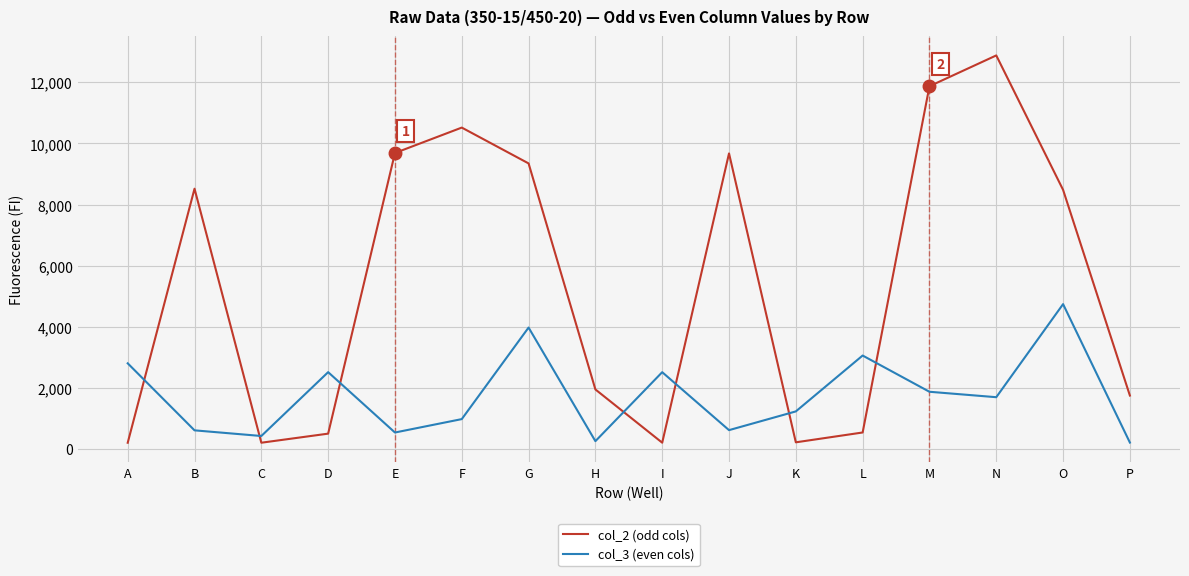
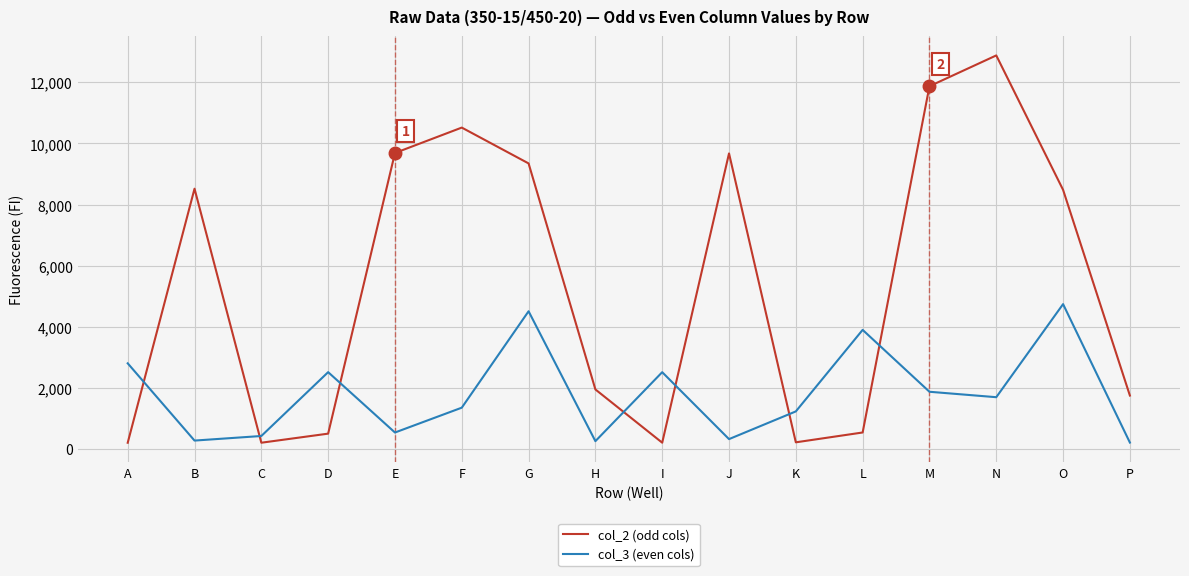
  {
    "col_3 (even cols)": {
      "A": "2,800",
-     "B": "600",
+     "B": "300",
      "C": "400",
      "D": "2,500",
      "E": "500",
-     "F": "1,000",
-     "G": "4,000",
+     "F": "1,400",
+     "G": "4,500",
      "H": "300",
      "I": "2,500",
-     "J": "600",
+     "J": "300",
      "K": "1,200",
-     "L": "3,100",
+     "L": "3,900",
      "M": "1,900",
      "N": "1,700",
      "O": "4,700",
      "P": "200"
    }
  }
